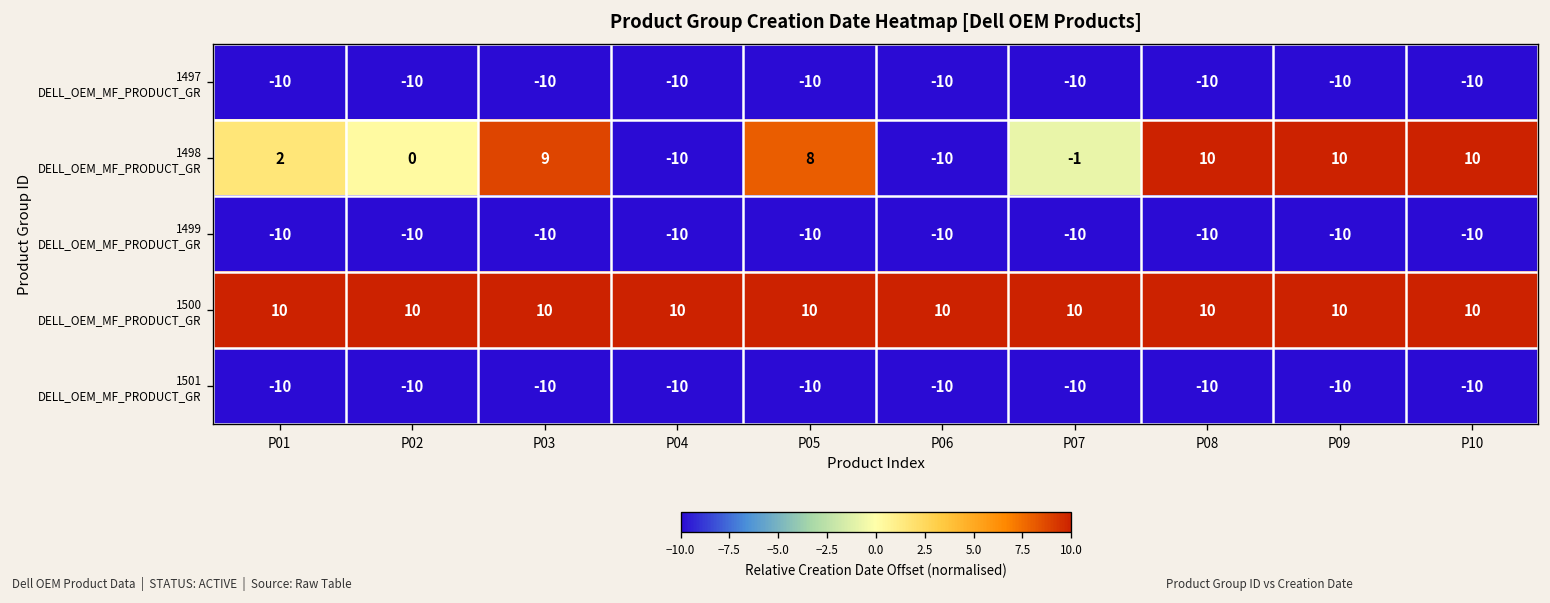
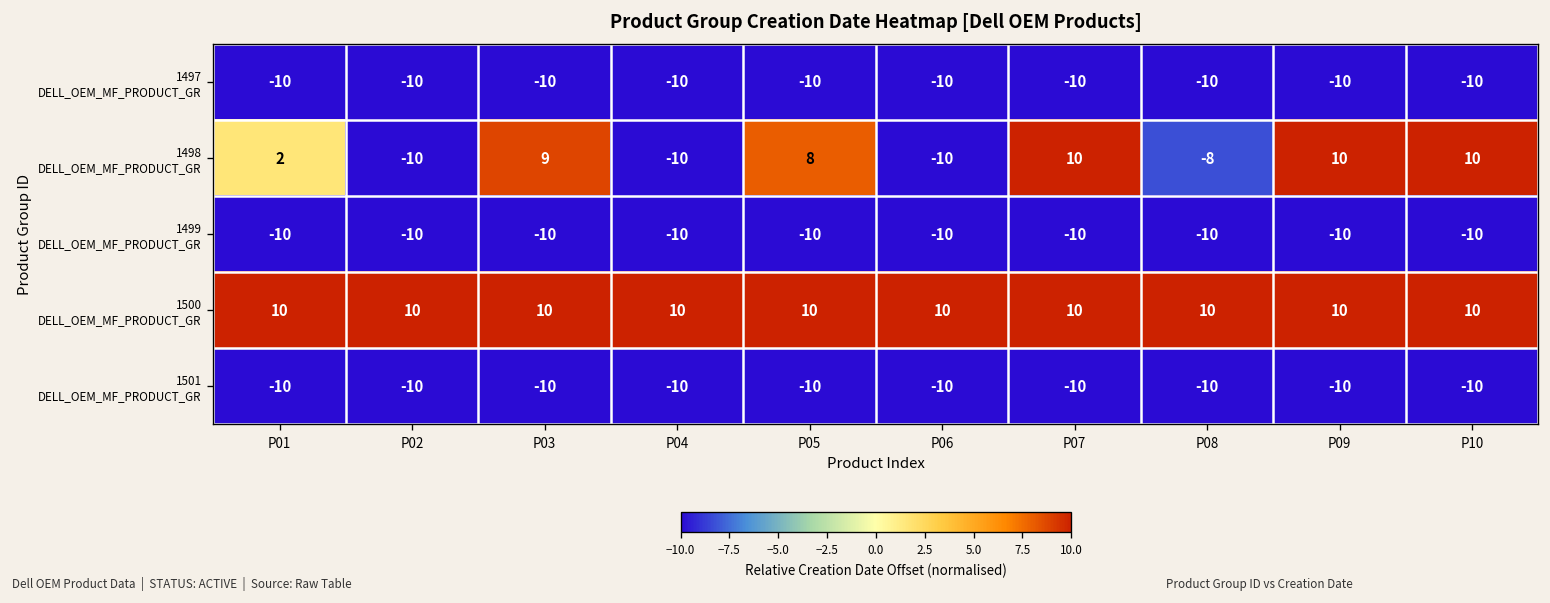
  {
    "1497 DELL_OEM_MF_PRODUCT_GR": {
      "P01": -10,
      "P02": -10,
      "P03": -10,
      "P04": -10,
      "P05": -10,
      "P06": -10,
      "P07": -10,
      "P08": -10,
      "P09": -10,
      "P10": -10
    },
    "1498 DELL_OEM_MF_PRODUCT_GR": {
      "P01": 2,
-     "P02": 0,
+     "P02": -10,
      "P03": 9,
      "P04": -10,
      "P05": 8,
      "P06": -10,
-     "P07": -1,
-     "P08": 10,
+     "P07": 10,
+     "P08": -8,
      "P09": 10,
      "P10": 10
    },
    "1499 DELL_OEM_MF_PRODUCT_GR": {
      "P01": -10,
      "P02": -10,
      "P03": -10,
      "P04": -10,
      "P05": -10,
      "P06": -10,
      "P07": -10,
      "P08": -10,
      "P09": -10,
      "P10": -10
    },
    "1500 DELL_OEM_MF_PRODUCT_GR": {
      "P01": 10,
      "P02": 10,
      "P03": 10,
      "P04": 10,
      "P05": 10,
      "P06": 10,
      "P07": 10,
      "P08": 10,
      "P09": 10,
      "P10": 10
    },
    "1501 DELL_OEM_MF_PRODUCT_GR": {
      "P01": -10,
      "P02": -10,
      "P03": -10,
      "P04": -10,
      "P05": -10,
      "P06": -10,
      "P07": -10,
      "P08": -10,
      "P09": -10,
      "P10": -10
    }
  }
